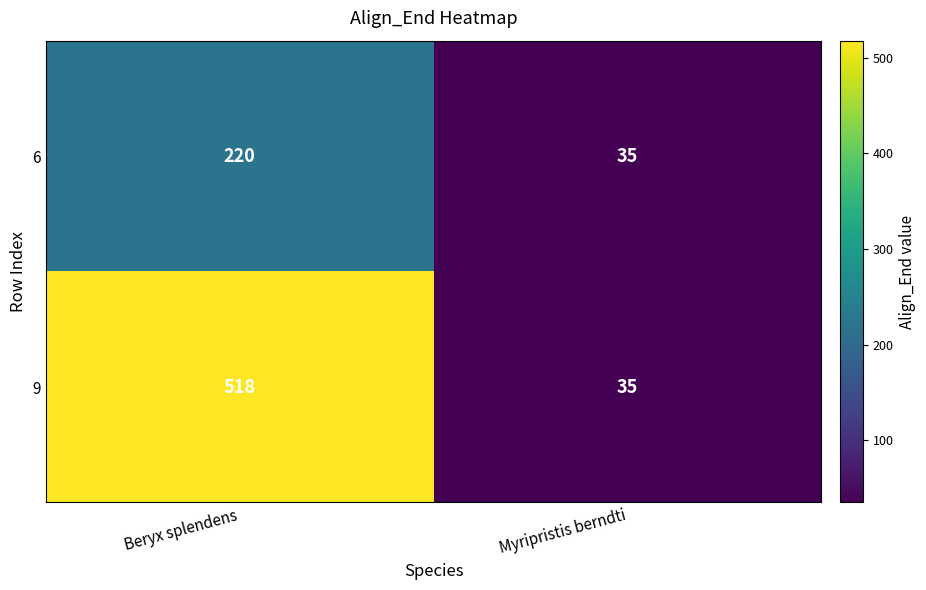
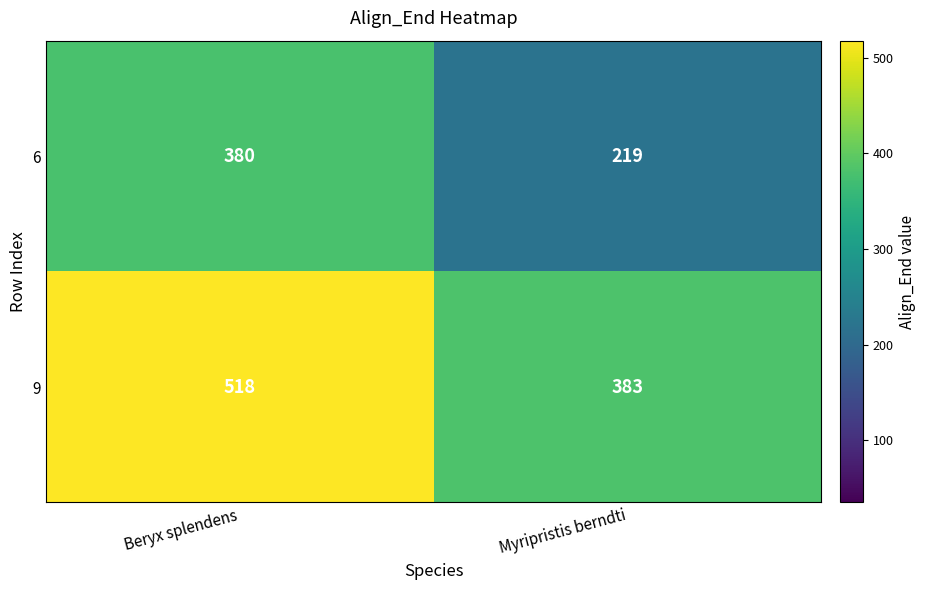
  {
    "6": {
-     "Beryx splendens": 220,
-     "Myripristis berndti": 35
+     "Beryx splendens": 380,
+     "Myripristis berndti": 219
    },
    "9": {
      "Beryx splendens": 518,
-     "Myripristis berndti": 35
+     "Myripristis berndti": 383
    }
  }
